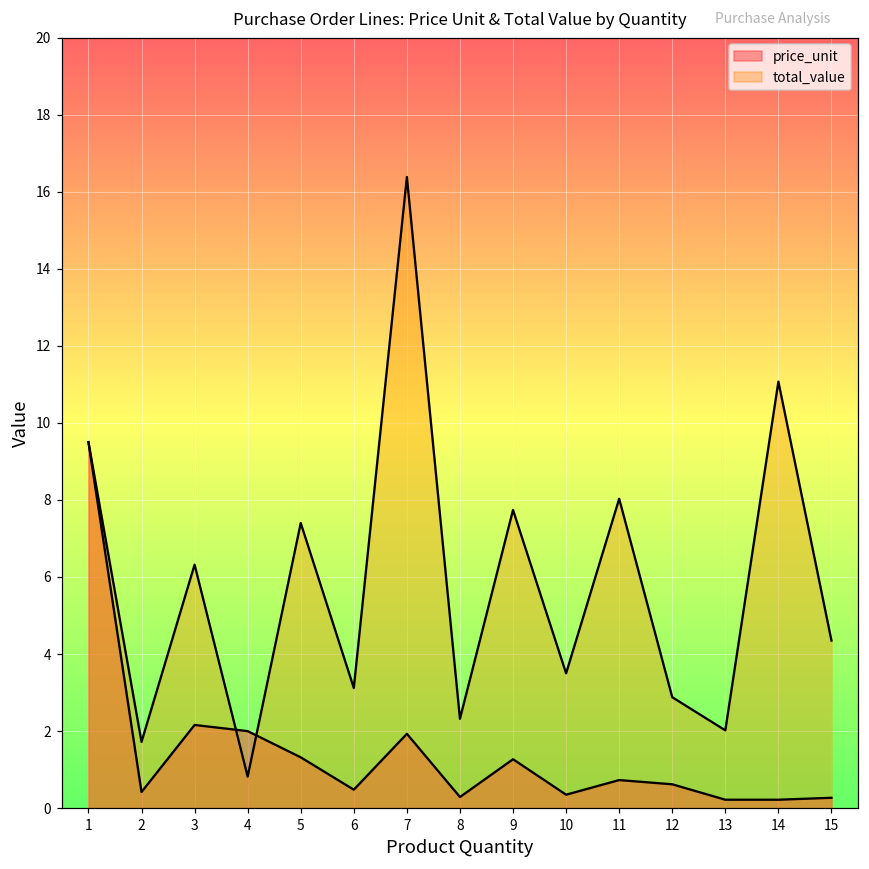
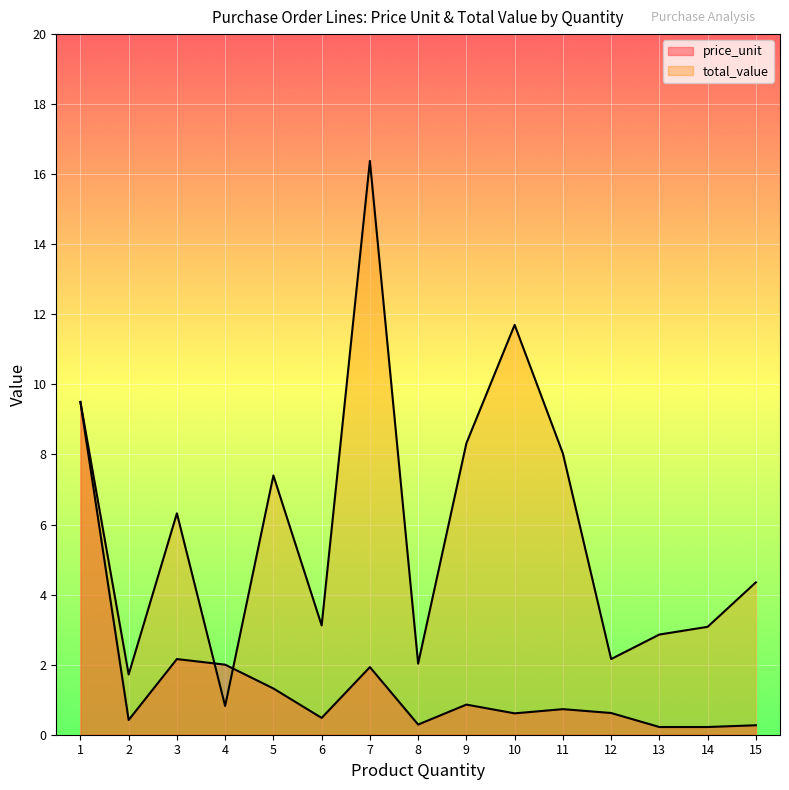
  {
    "price_unit": {
      "2": 0.4,
      "3": 2.2,
      "4": 2.0,
      "5": 1.3,
      "6": 0.5,
      "7": 1.9,
      "8": 0.3,
-     "9": 1.3,
-     "10": 0.4,
+     "9": 0.9,
+     "10": 0.6,
      "11": 0.7,
      "12": 0.6,
      "13": 0.2,
      "14": 0.2,
      "15": 0.3
    },
    "total_value": {
      "2": 1.7,
      "3": 6.3,
      "4": 0.8,
      "5": 7.4,
      "6": 3.1,
      "7": 16.4,
-     "8": 2.3,
-     "9": 7.7,
-     "10": 3.5,
+     "8": 2.0,
+     "9": 8.3,
+     "10": 11.7,
      "11": 8.0,
-     "12": 2.9,
-     "13": 2.0,
-     "14": 11.1,
+     "12": 2.2,
+     "13": 2.9,
+     "14": 3.1,
      "15": 4.4
    }
  }
